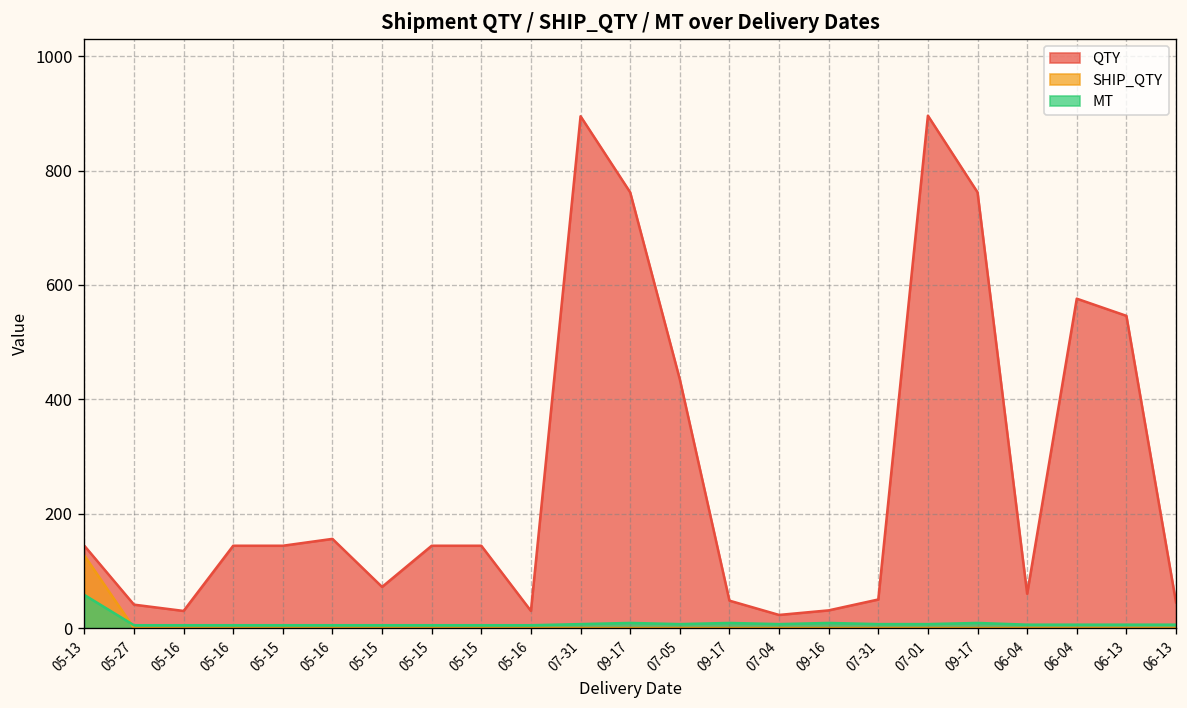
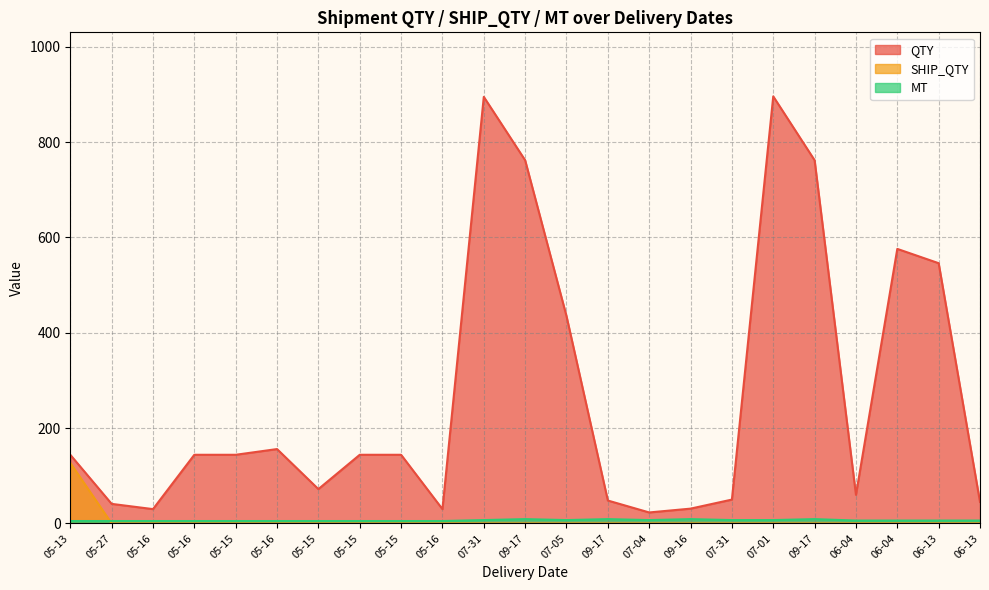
  {
    "QTY": {
      "05-13": 140,
      "05-27": 40,
      "07-05": 440,
      "07-04": 20,
      "09-16": 30,
      "07-01": 900
    },
    "SHIP_QTY": {
      "05-13": 130,
      "07-05": 0,
      "07-04": 0,
      "09-16": 0,
      "07-01": 0
    },
    "MT": {
-     "05-13": 60,
+     "05-13": 10,
      "07-05": 10,
      "07-04": 10,
      "09-16": 10,
      "07-01": 10
    }
  }
